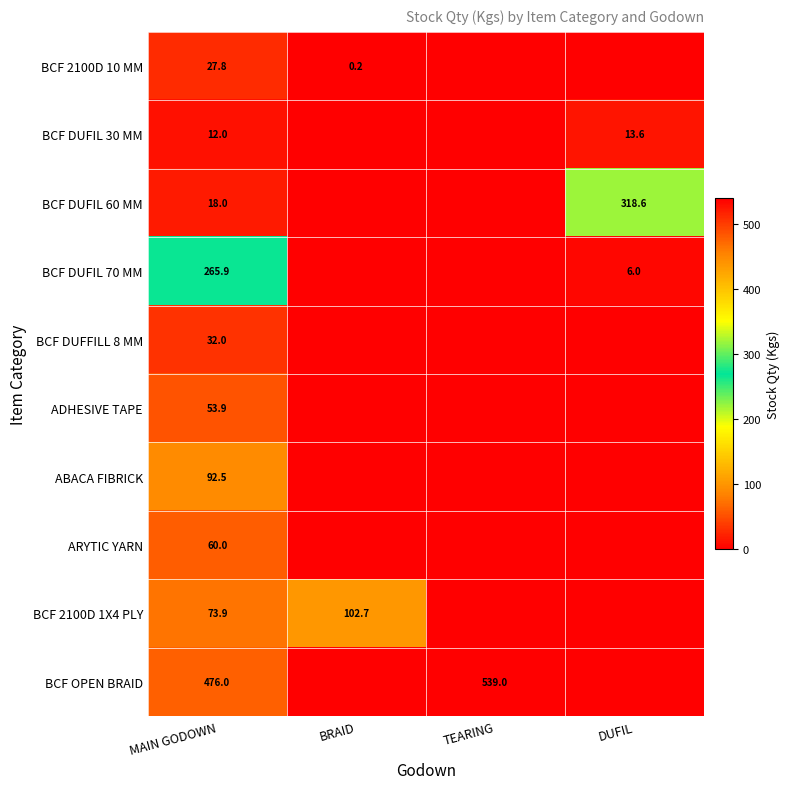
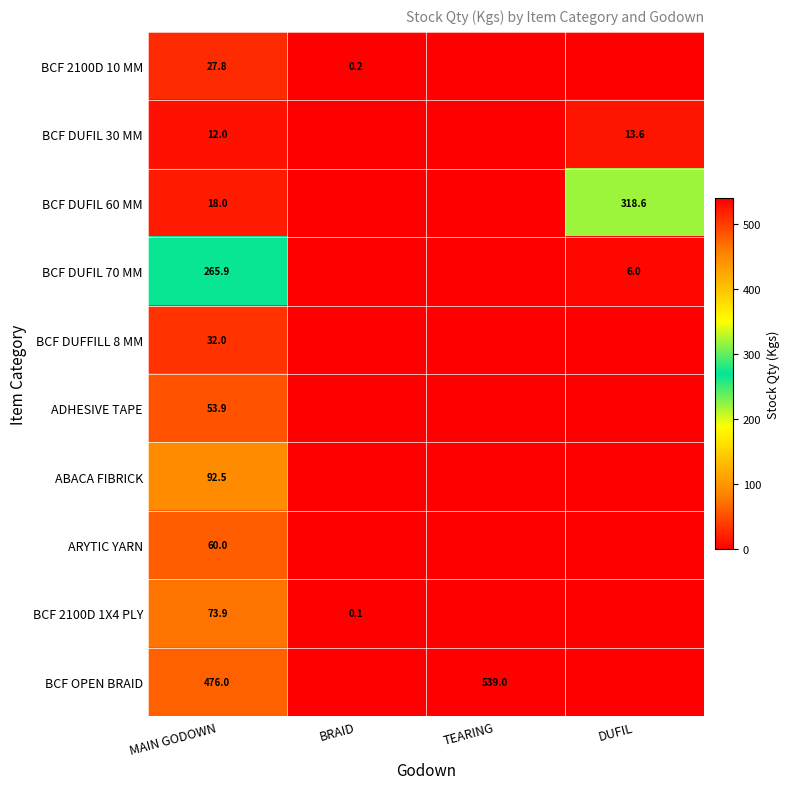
  {
    "BCF 2100D 10 MM": {
      "MAIN GODOWN": 27.8,
      "BRAID": 0.2
    },
    "BCF DUFIL 30 MM": {
      "MAIN GODOWN": 12.0,
      "DUFIL": 13.6
    },
    "BCF DUFIL 60 MM": {
      "MAIN GODOWN": 18.0,
      "DUFIL": 318.6
    },
    "BCF DUFIL 70 MM": {
      "MAIN GODOWN": 265.9,
      "DUFIL": 6.0
    },
    "BCF DUFFILL 8 MM": {
      "MAIN GODOWN": 32.0
    },
    "ADHESIVE TAPE": {
      "MAIN GODOWN": 53.9
    },
    "ABACA FIBRICK": {
      "MAIN GODOWN": 92.5
    },
    "ARYTIC YARN": {
      "MAIN GODOWN": 60.0
    },
    "BCF 2100D 1X4 PLY": {
      "MAIN GODOWN": 73.9,
-     "BRAID": 102.7
+     "BRAID": 0.1
    },
    "BCF OPEN BRAID": {
      "MAIN GODOWN": 476.0,
      "TEARING": 539.0
    }
  }
